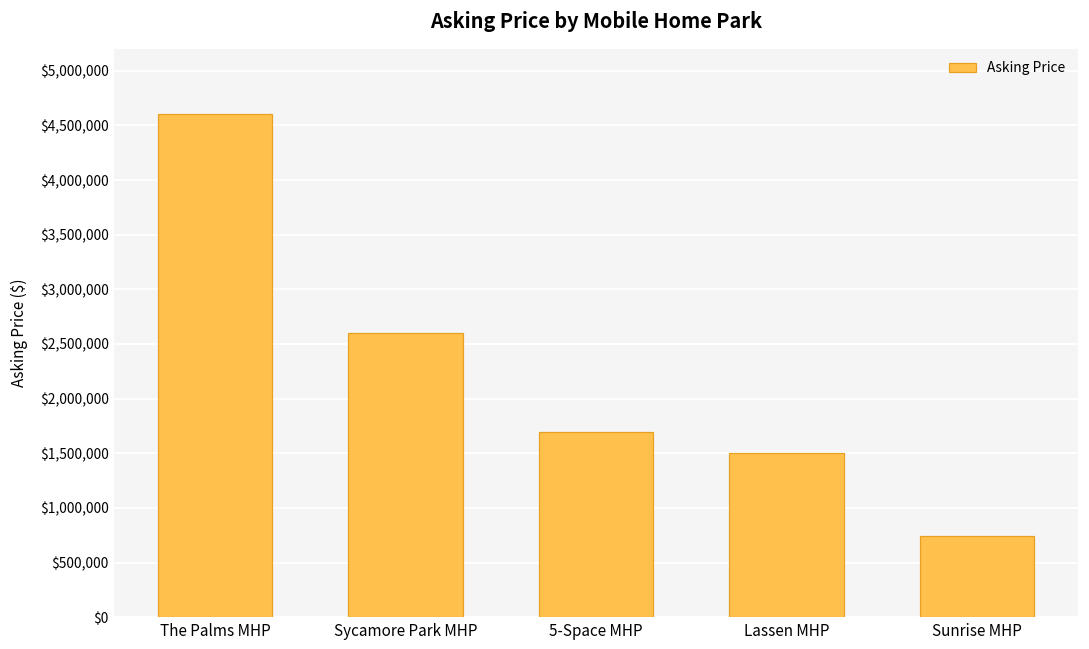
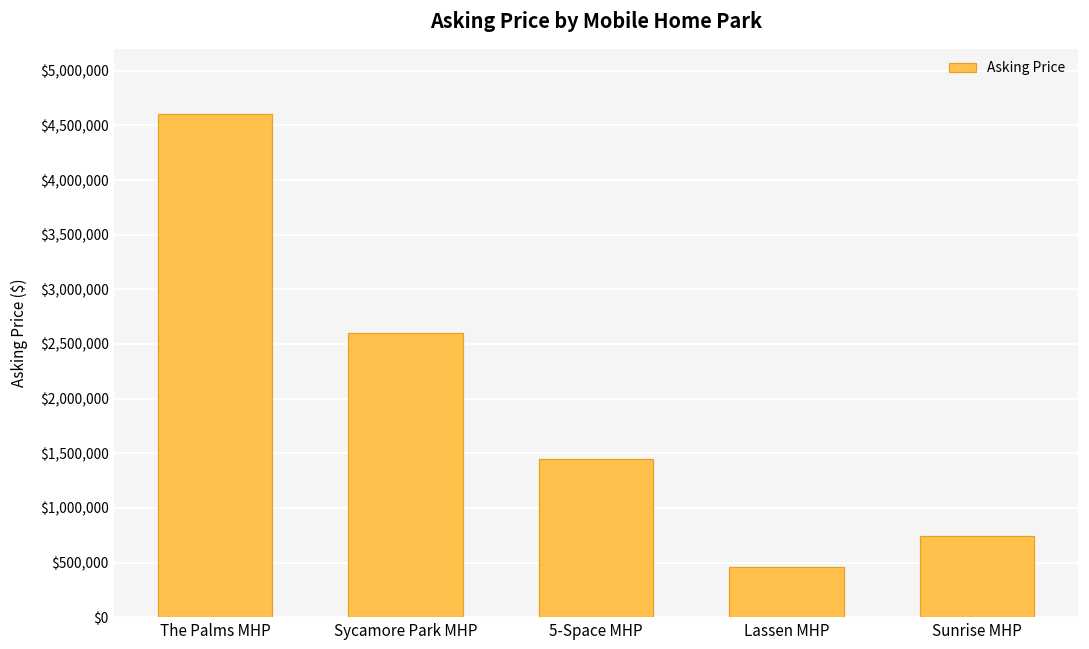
  {
    "The Palms MHP": "$4,600,000",
    "Sycamore Park MHP": "$2,600,000",
-   "5-Space MHP": "$1,700,000",
-   "Lassen MHP": "$1,500,000",
+   "5-Space MHP": "$1,400,000",
+   "Lassen MHP": "$500,000",
    "Sunrise MHP": "$700,000"
  }
